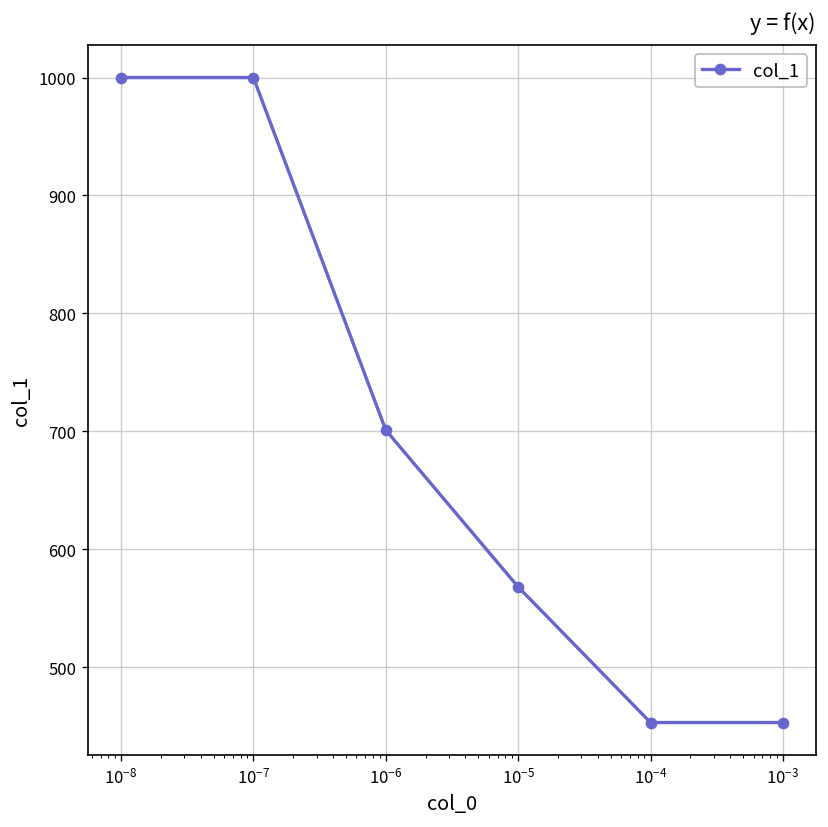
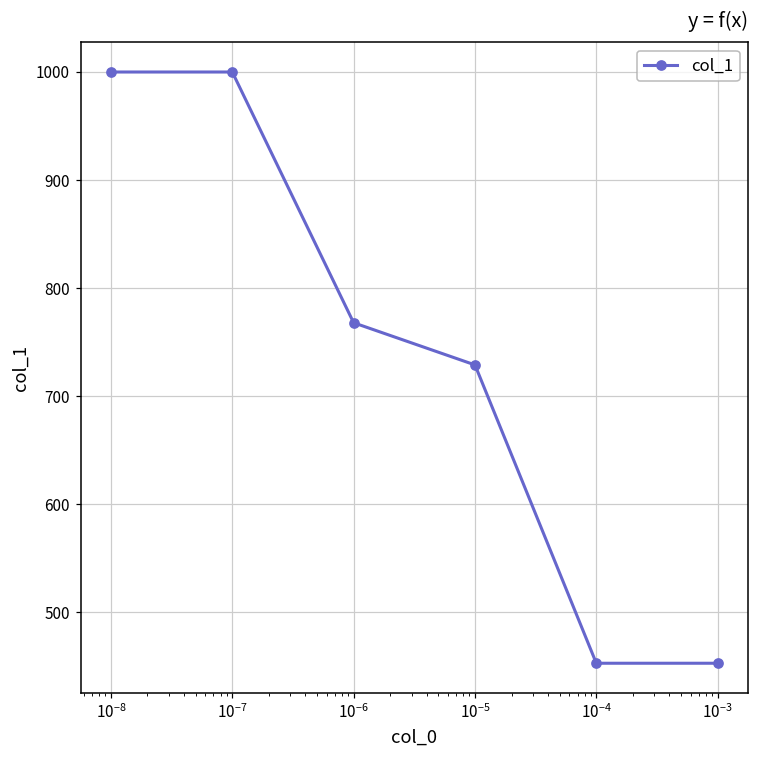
  {
    "10^-8": 1000,
    "10^-7": 1000,
-   "10^-6": 700,
-   "10^-5": 570,
+   "10^-6": 770,
+   "10^-5": 730,
    "10^-4": 450,
    "10^-3": 450
  }
